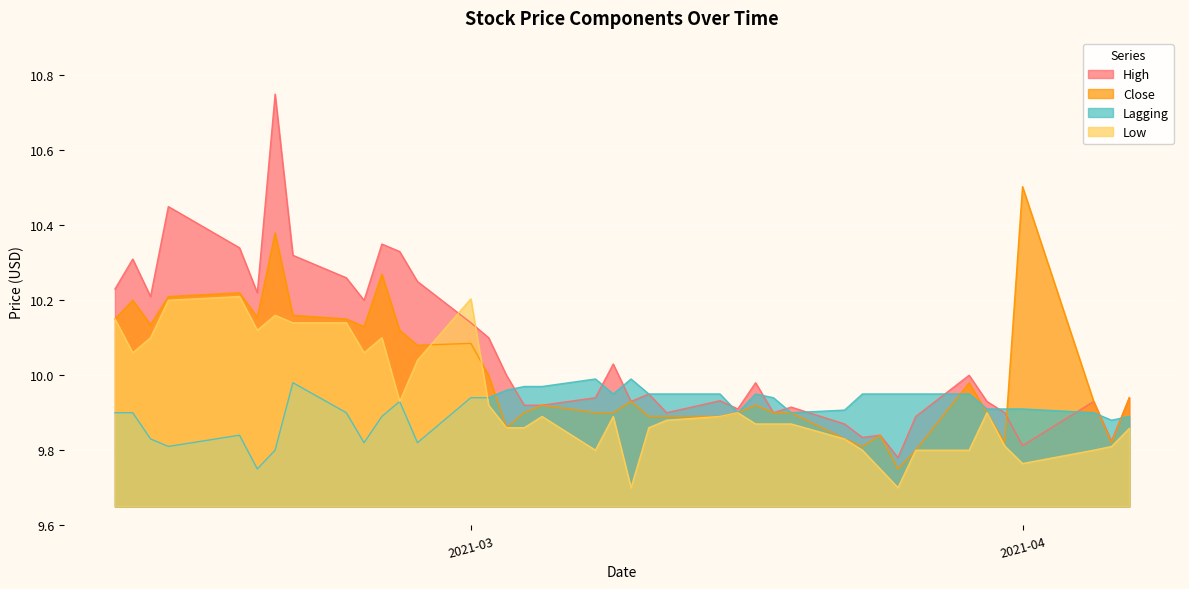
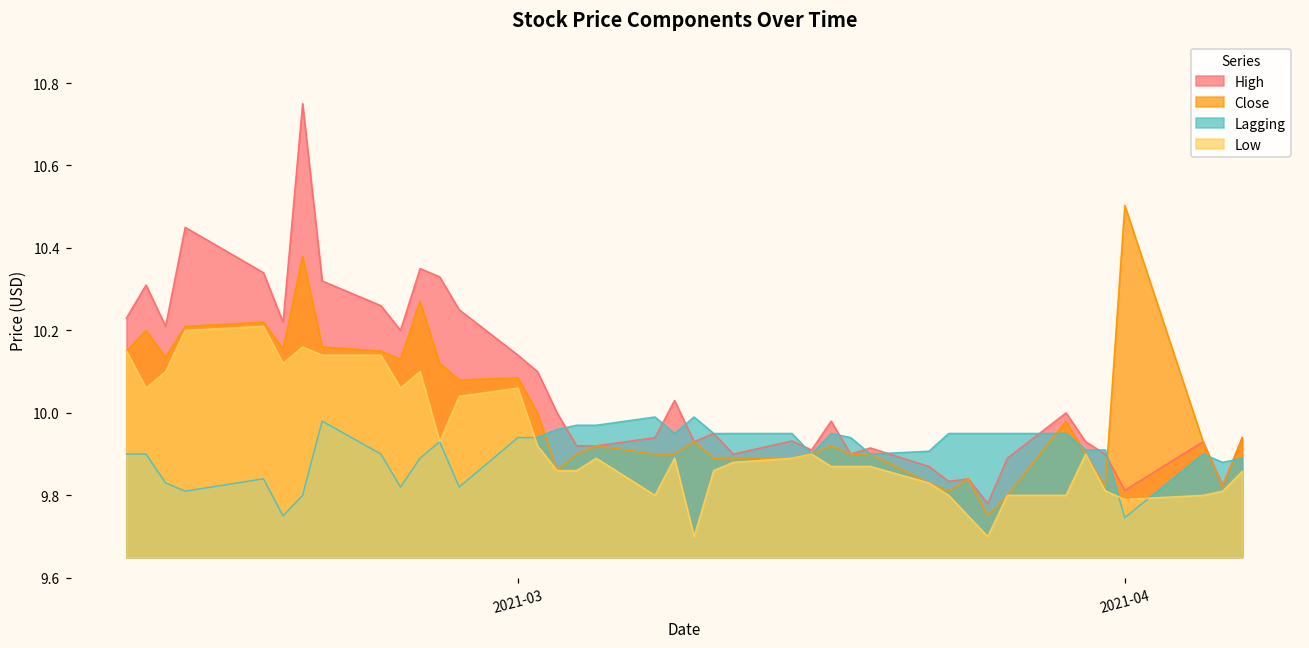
  {
    "High": {
      "2021-03": 10.14,
      "2021-04": 9.81
    },
    "Close": {
      "2021-03": 10.09,
      "2021-04": 10.50
    },
    "Lagging": {
      "2021-03": 9.94,
-     "2021-04": 9.91
+     "2021-04": 9.75
    },
    "Low": {
-     "2021-03": 10.20,
-     "2021-04": 9.76
+     "2021-03": 10.06,
+     "2021-04": 9.79
    }
  }
